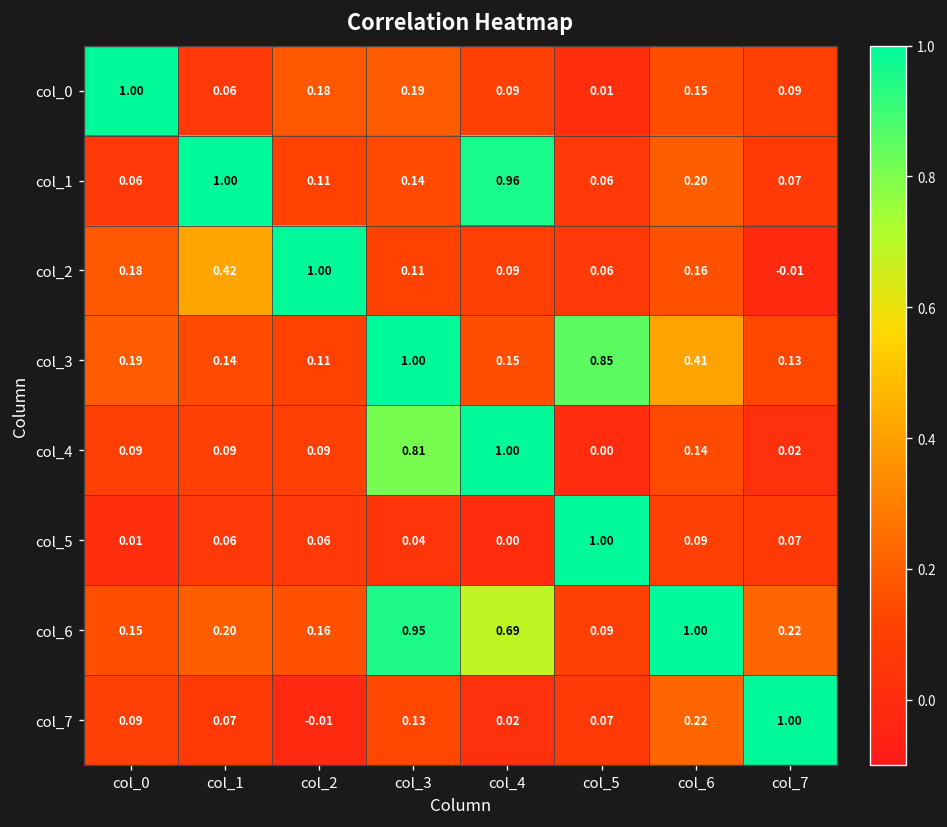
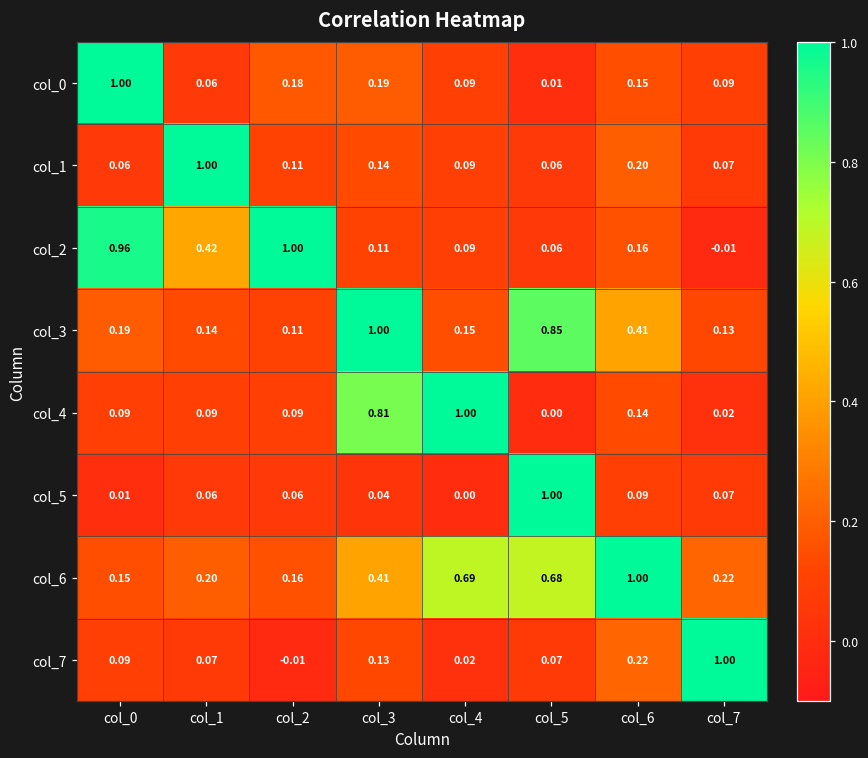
  {
    "col_0": {
      "col_0": 1.00,
      "col_1": 0.06,
      "col_2": 0.18,
      "col_3": 0.19,
      "col_4": 0.09,
      "col_5": 0.01,
      "col_6": 0.15,
      "col_7": 0.09
    },
    "col_1": {
      "col_0": 0.06,
      "col_1": 1.00,
      "col_2": 0.11,
      "col_3": 0.14,
-     "col_4": 0.96,
+     "col_4": 0.09,
      "col_5": 0.06,
      "col_6": 0.20,
      "col_7": 0.07
    },
    "col_2": {
-     "col_0": 0.18,
+     "col_0": 0.96,
      "col_1": 0.42,
      "col_2": 1.00,
      "col_3": 0.11,
      "col_4": 0.09,
      "col_5": 0.06,
      "col_6": 0.16,
      "col_7": -0.01
    },
    "col_3": {
      "col_0": 0.19,
      "col_1": 0.14,
      "col_2": 0.11,
      "col_3": 1.00,
      "col_4": 0.15,
      "col_5": 0.85,
      "col_6": 0.41,
      "col_7": 0.13
    },
    "col_4": {
      "col_0": 0.09,
      "col_1": 0.09,
      "col_2": 0.09,
      "col_3": 0.81,
      "col_4": 1.00,
      "col_5": 0.00,
      "col_6": 0.14,
      "col_7": 0.02
    },
    "col_5": {
      "col_0": 0.01,
      "col_1": 0.06,
      "col_2": 0.06,
      "col_3": 0.04,
      "col_4": 0.00,
      "col_5": 1.00,
      "col_6": 0.09,
      "col_7": 0.07
    },
    "col_6": {
      "col_0": 0.15,
      "col_1": 0.20,
      "col_2": 0.16,
-     "col_3": 0.95,
+     "col_3": 0.41,
      "col_4": 0.69,
-     "col_5": 0.09,
+     "col_5": 0.68,
      "col_6": 1.00,
      "col_7": 0.22
    },
    "col_7": {
      "col_0": 0.09,
      "col_1": 0.07,
      "col_2": -0.01,
      "col_3": 0.13,
      "col_4": 0.02,
      "col_5": 0.07,
      "col_6": 0.22,
      "col_7": 1.00
    }
  }
